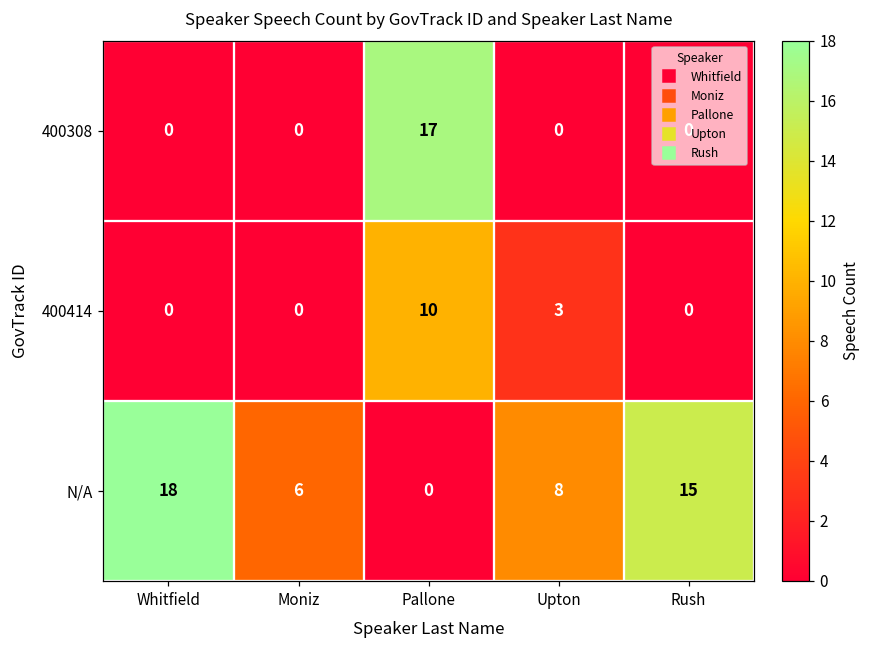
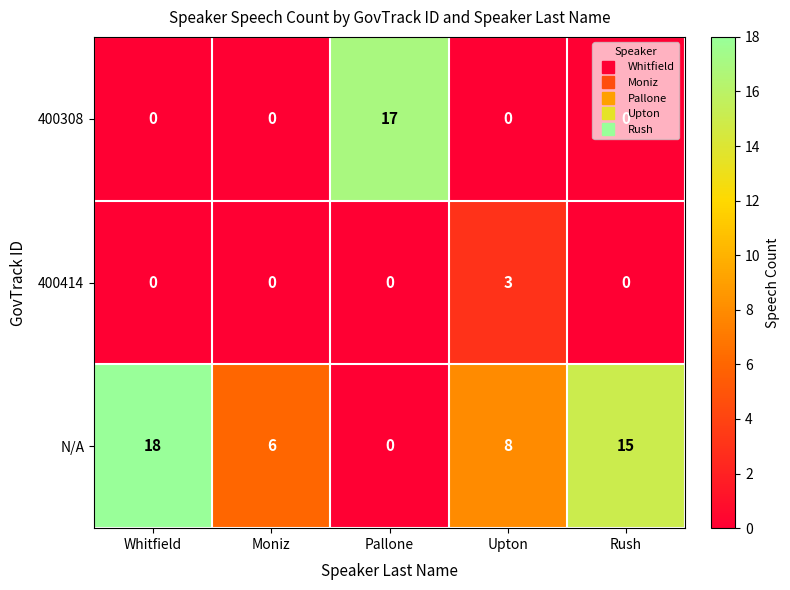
  {
    "400308": {
      "Whitfield": 0,
      "Moniz": 0,
      "Pallone": 17,
      "Upton": 0
    },
    "400414": {
      "Whitfield": 0,
      "Moniz": 0,
-     "Pallone": 10,
+     "Pallone": 0,
      "Upton": 3,
      "Rush": 0
    },
    "N/A": {
      "Whitfield": 18,
      "Moniz": 6,
      "Pallone": 0,
      "Upton": 8,
      "Rush": 15
    }
  }
